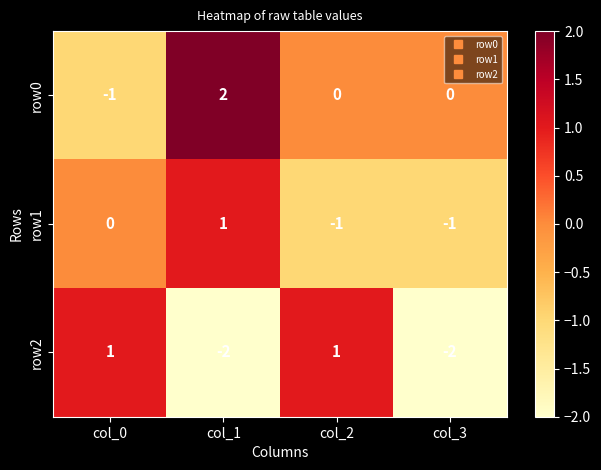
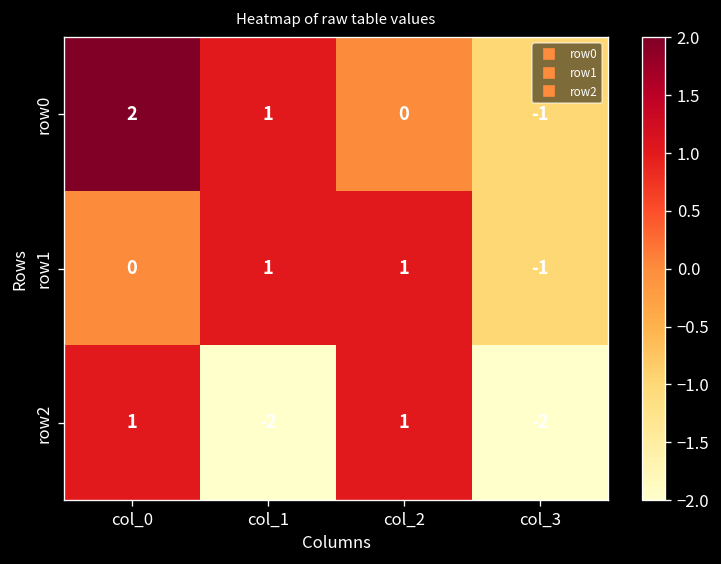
  {
    "row0": {
-     "col_0": -1,
-     "col_1": 2,
+     "col_0": 2,
+     "col_1": 1,
      "col_2": 0,
-     "col_3": 0
+     "col_3": -1
    },
    "row1": {
      "col_0": 0,
      "col_1": 1,
-     "col_2": -1,
+     "col_2": 1,
      "col_3": -1
    },
    "row2": {
      "col_0": 1,
      "col_1": -2,
      "col_2": 1,
      "col_3": -2
    }
  }
